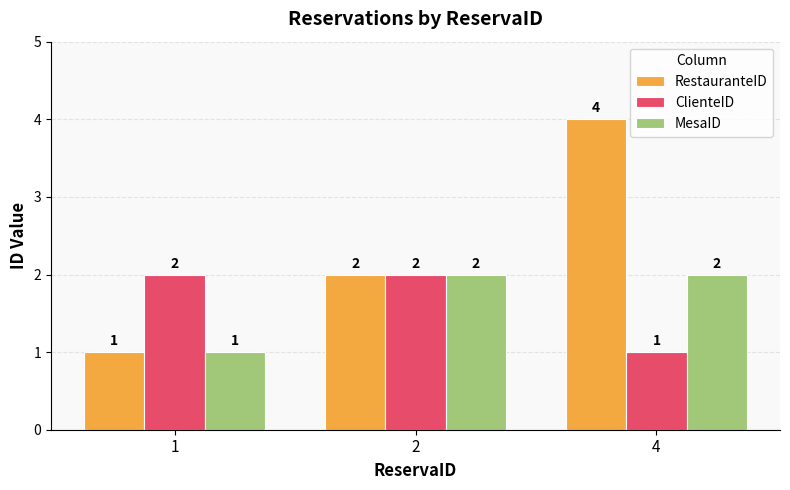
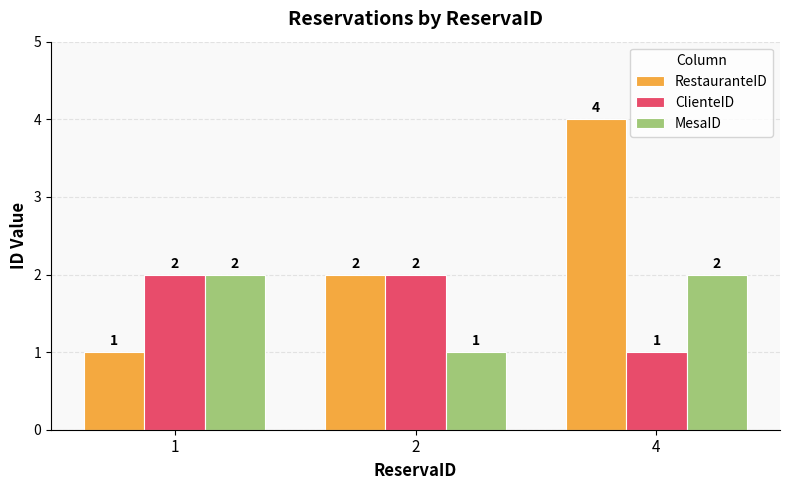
  {
    "RestauranteID": {
      "1": 1,
      "2": 2,
      "4": 4
    },
    "ClienteID": {
      "1": 2,
      "2": 2,
      "4": 1
    },
    "MesaID": {
-     "1": 1,
-     "2": 2,
+     "1": 2,
+     "2": 1,
      "4": 2
    }
  }
